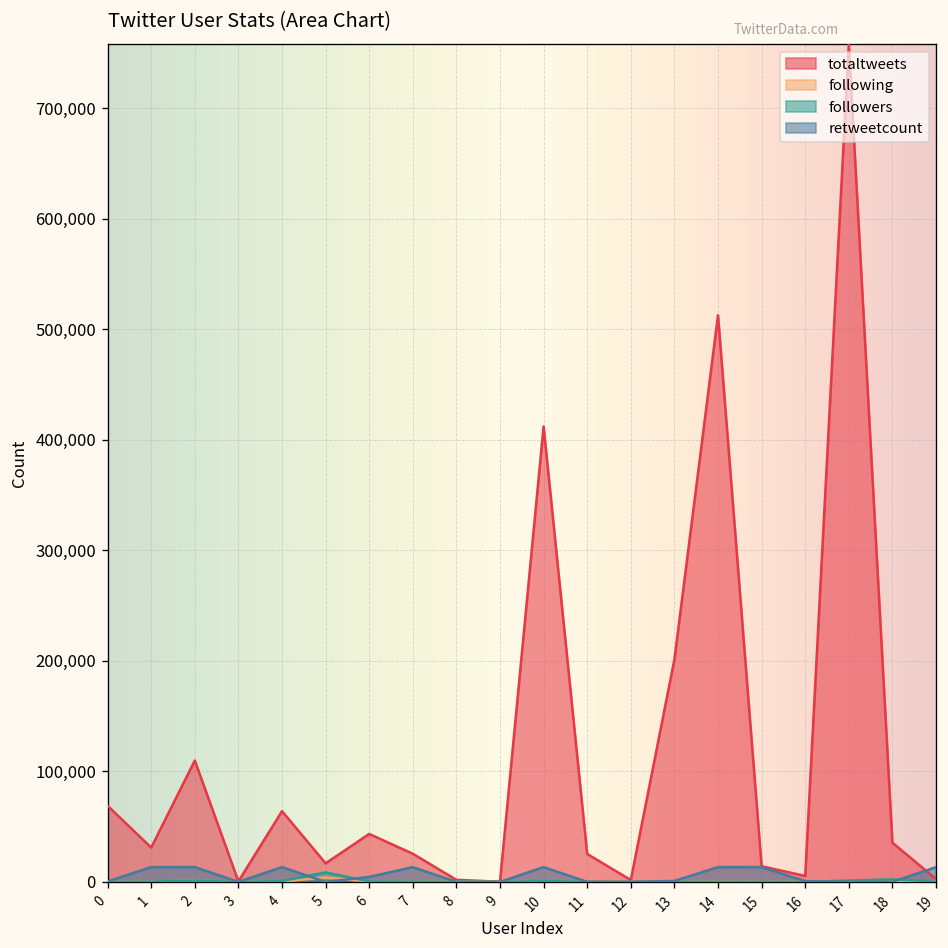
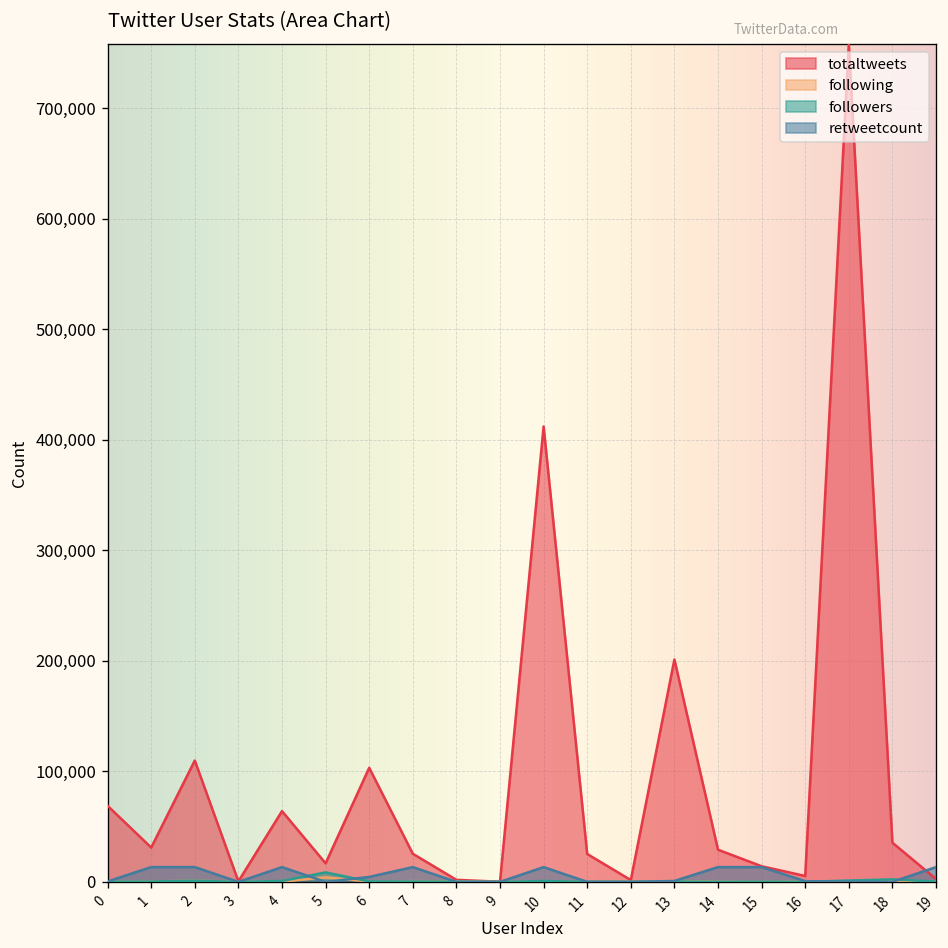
  {
    "totaltweets": {
      "0": "70,000",
      "1": "30,000",
      "2": "110,000",
      "4": "60,000",
      "5": "20,000",
-     "6": "40,000",
+     "6": "100,000",
      "7": "30,000",
      "10": "410,000",
      "11": "30,000",
      "13": "200,000",
-     "14": "510,000",
+     "14": "30,000",
      "16": "10,000",
      "17": "760,000",
      "18": "40,000"
    },
    "following": {
      "5": "0"
    }
  }
